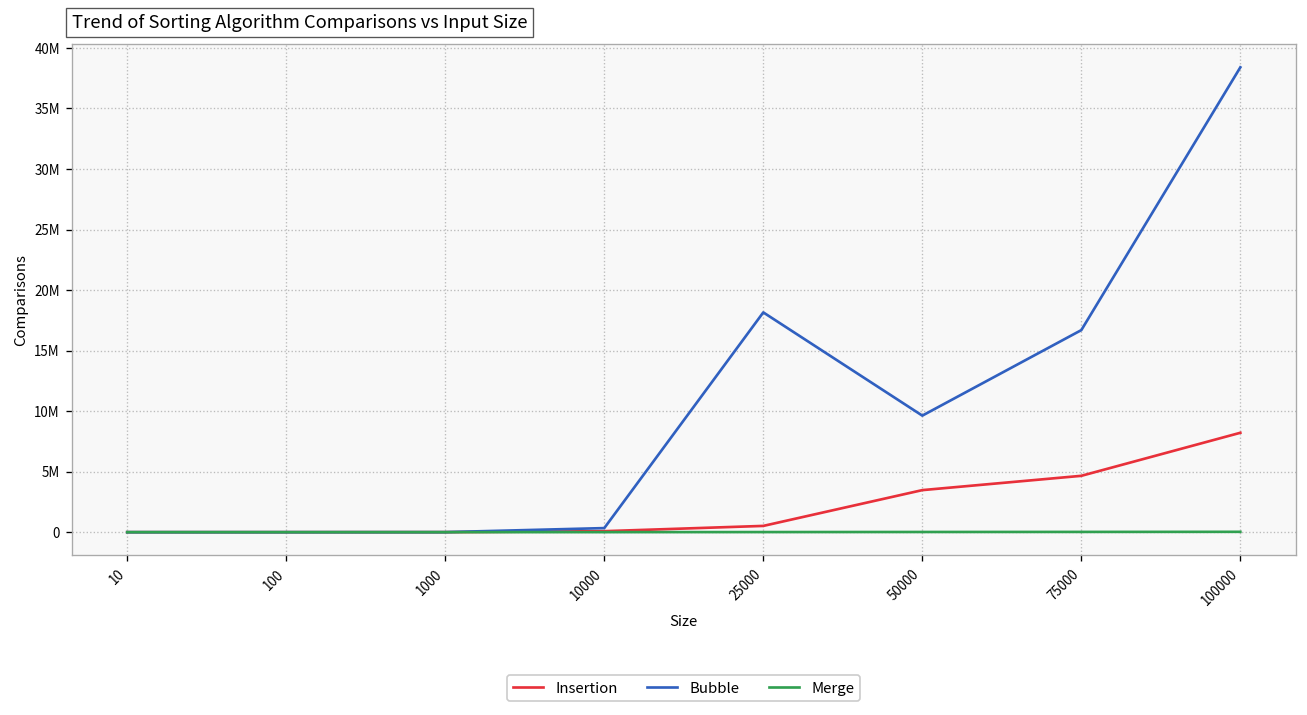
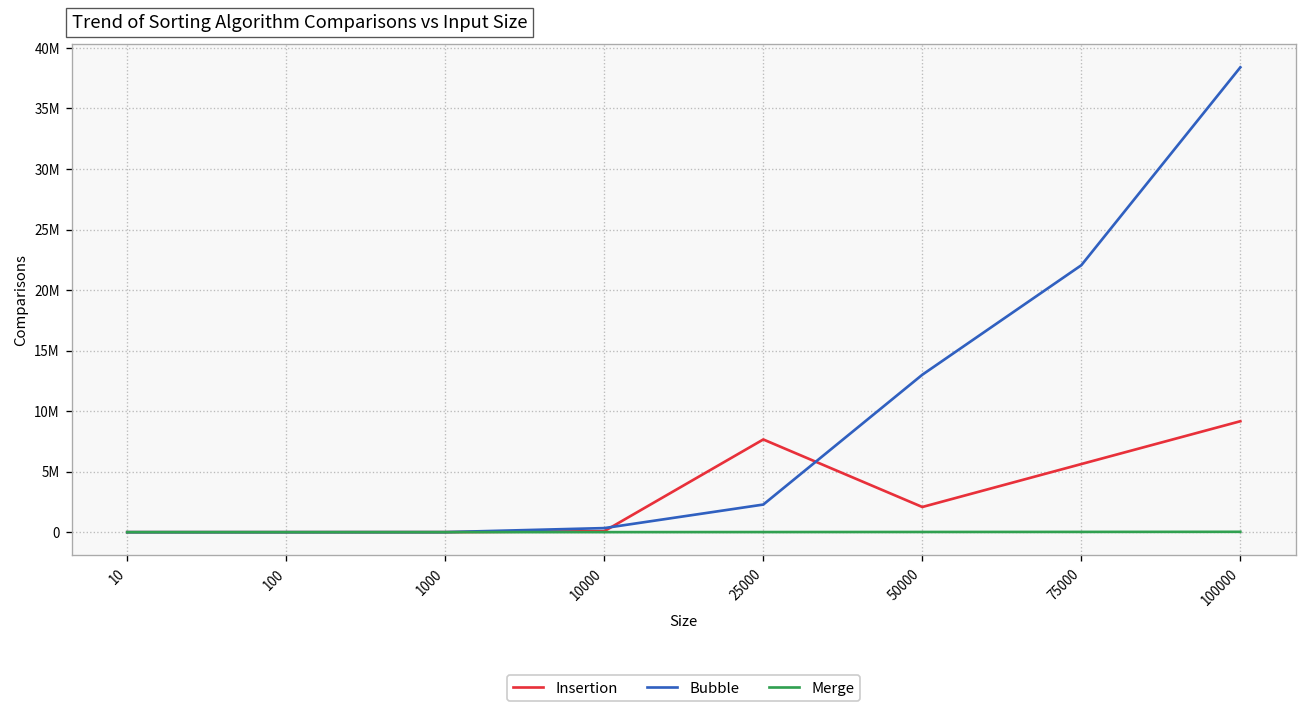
  {
    "Insertion": {
-     "25000": 500000,
-     "50000": 3500000,
-     "75000": 4700000,
-     "100000": 8200000
+     "25000": 7700000,
+     "50000": 2100000,
+     "75000": 5600000,
+     "100000": 9200000
    },
    "Bubble": {
      "10000": 300000,
-     "25000": 18200000,
-     "50000": 9600000,
-     "75000": 16700000,
+     "25000": 2300000,
+     "50000": 13000000,
+     "75000": 22000000,
      "100000": 38400000
    },
    "Merge": {
      "25000": 0,
      "50000": 0,
      "75000": 0,
      "100000": 0
    }
  }
